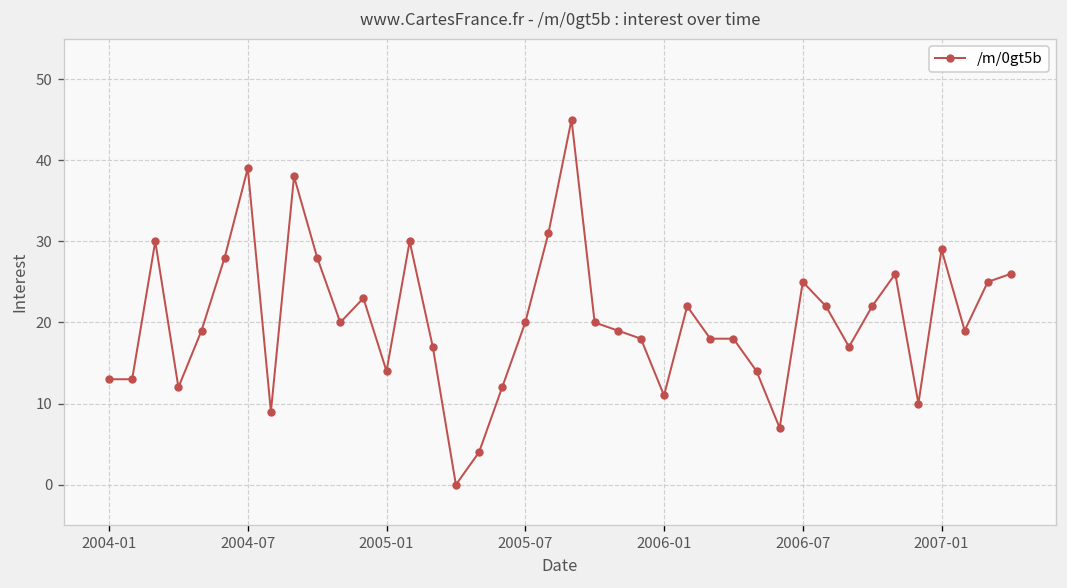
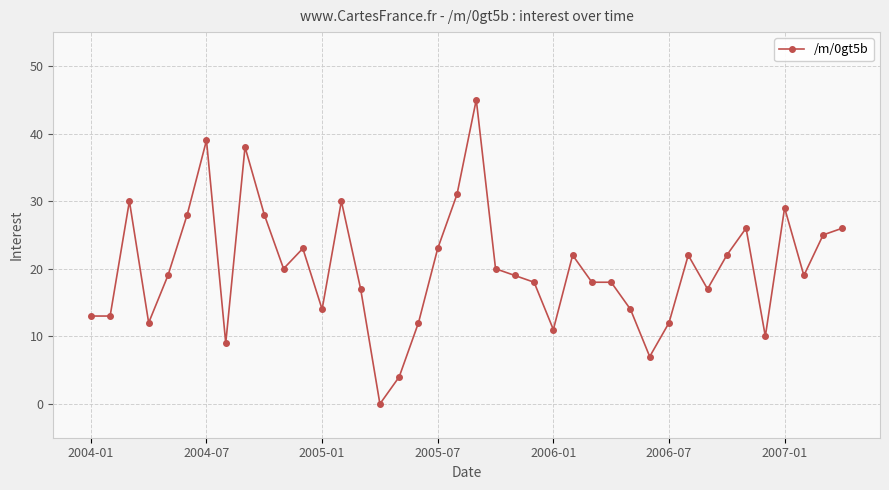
  {
    "2004-01": 13,
    "2004-07": 39,
    "2005-01": 14,
-   "2005-07": 20,
+   "2005-07": 23,
    "2006-01": 11,
-   "2006-07": 25,
+   "2006-07": 12,
    "2007-01": 29
  }
